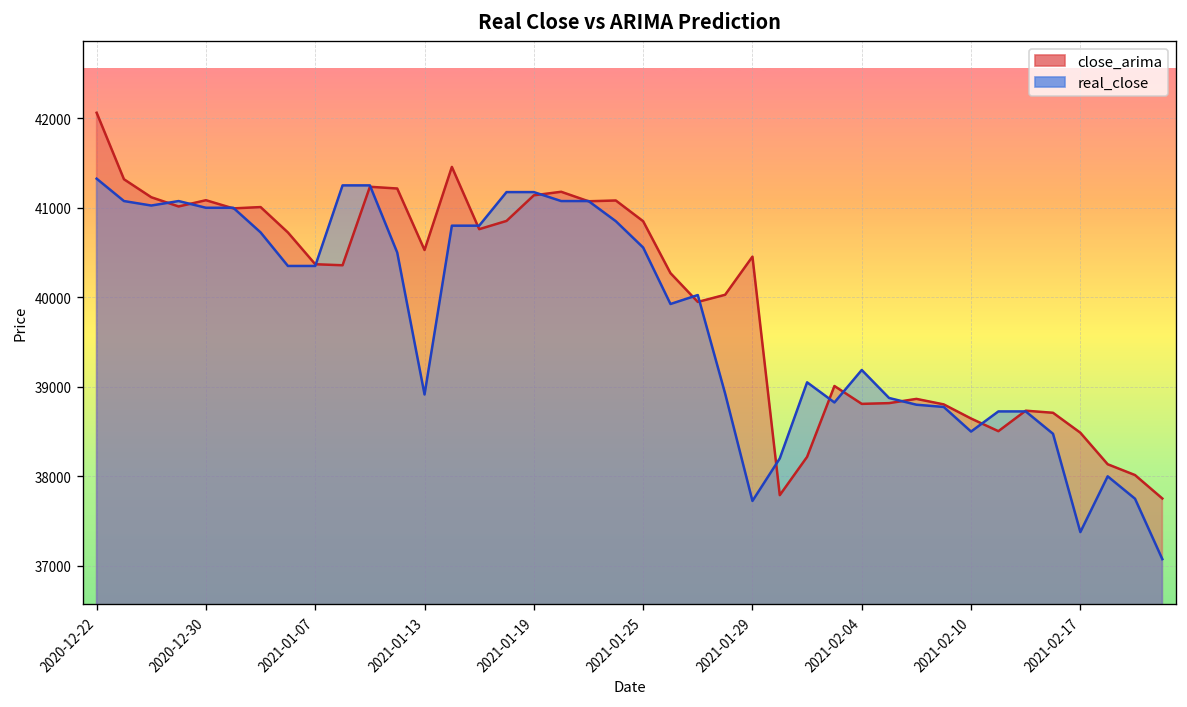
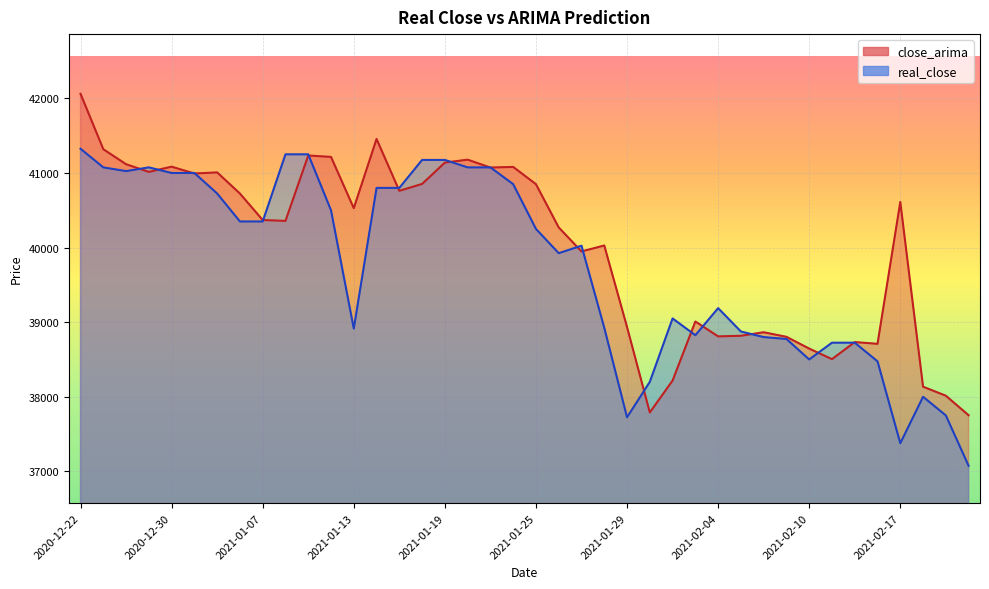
  {
    "close_arima": {
      "2020-12-22": 42100,
      "2020-12-30": 41100,
      "2021-01-13": 40500,
      "2021-01-19": 41100,
      "2021-01-25": 40800,
-     "2021-01-29": 40500,
+     "2021-01-29": 38900,
      "2021-02-04": 38800,
      "2021-02-10": 38600,
-     "2021-02-17": 38500
+     "2021-02-17": 40600
    },
    "real_close": {
      "2020-12-22": 41300,
      "2020-12-30": 41000,
      "2021-01-13": 38900,
      "2021-01-19": 41200,
-     "2021-01-25": 40600,
+     "2021-01-25": 40300,
      "2021-01-29": 37700,
      "2021-02-04": 39200,
      "2021-02-10": 38500,
      "2021-02-17": 37400
    }
  }
